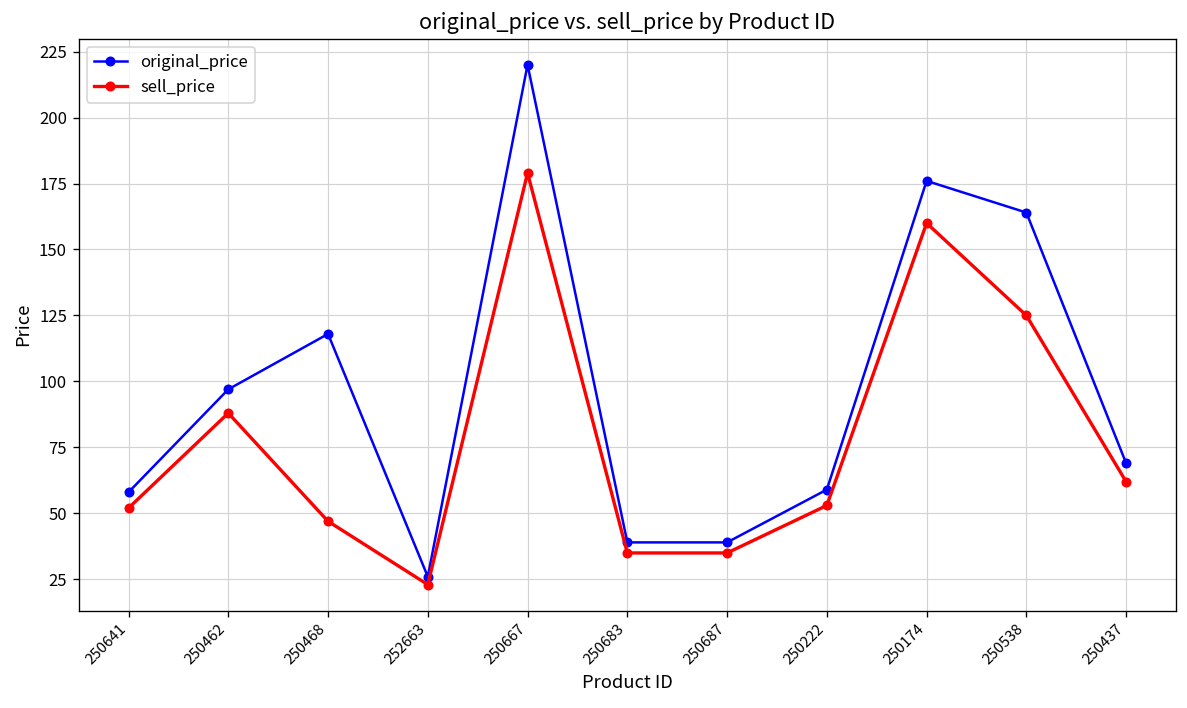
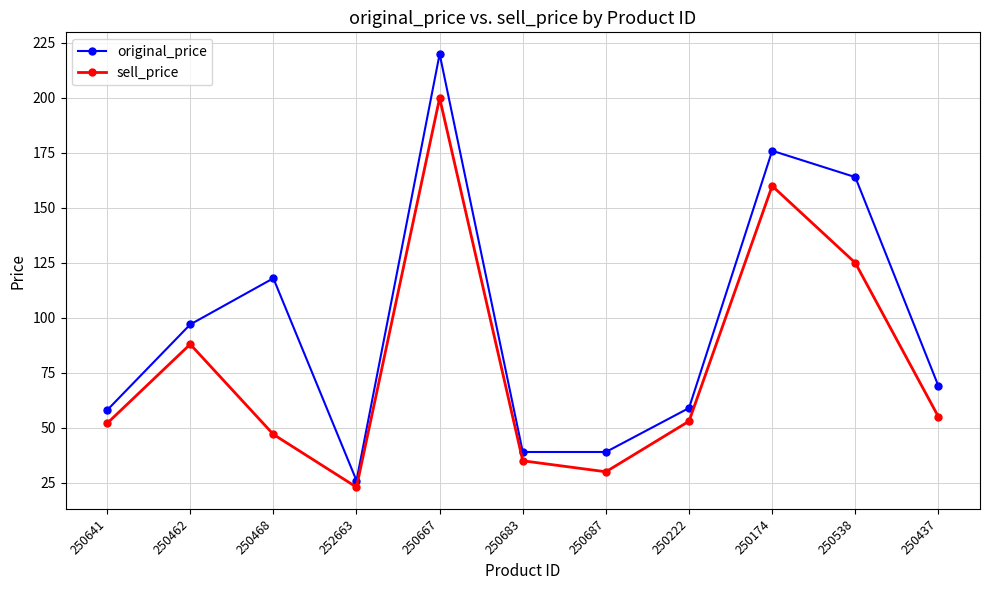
  {
    "original_price": {
      "250641": 58,
      "250462": 97,
      "250468": 118,
      "252663": 26,
      "250667": 220,
      "250683": 39,
      "250687": 39,
      "250222": 59,
      "250174": 176,
      "250538": 164,
      "250437": 69
    },
    "sell_price": {
      "250641": 52,
      "250462": 88,
      "250468": 47,
      "252663": 23,
-     "250667": 179,
+     "250667": 200,
      "250683": 35,
-     "250687": 35,
+     "250687": 30,
      "250222": 53,
      "250174": 160,
      "250538": 125,
-     "250437": 62
+     "250437": 55
    }
  }
